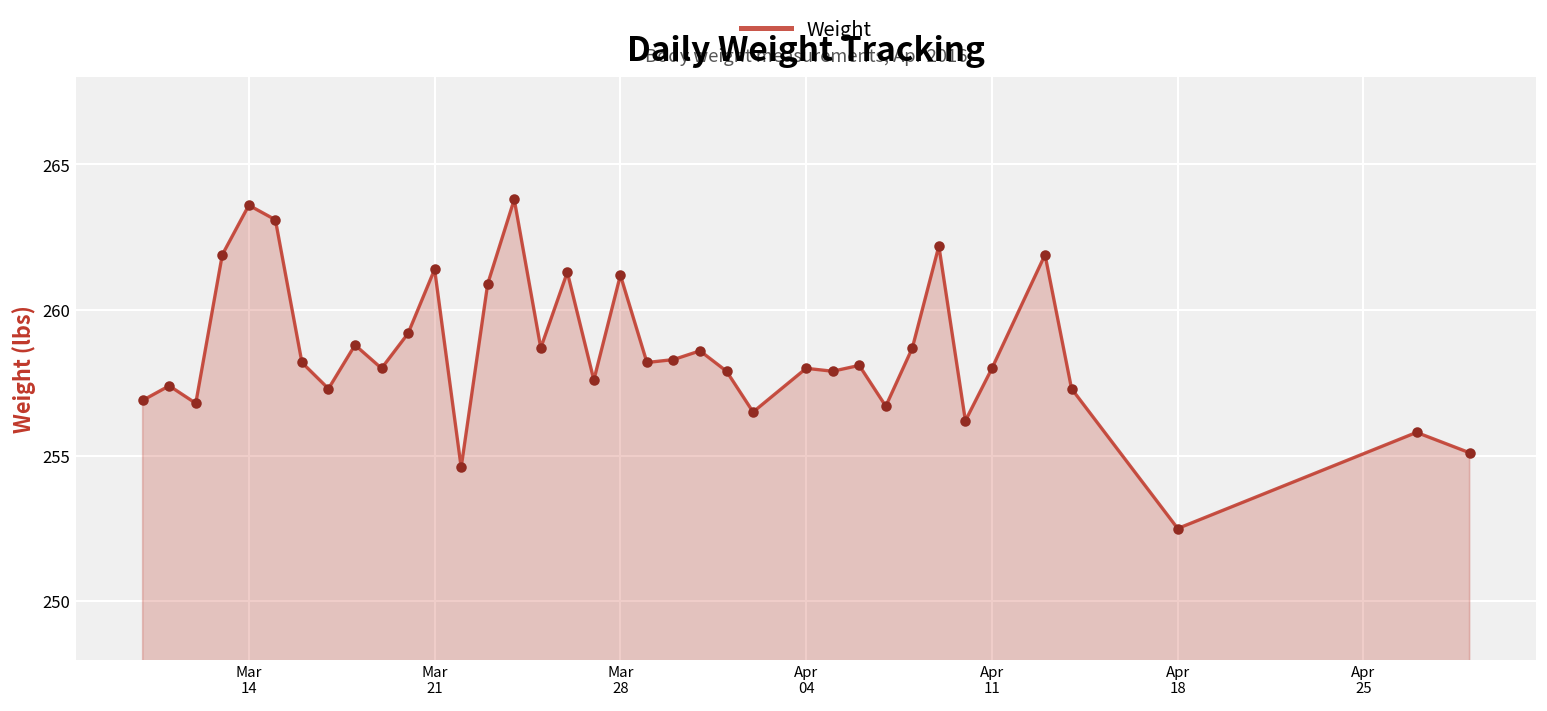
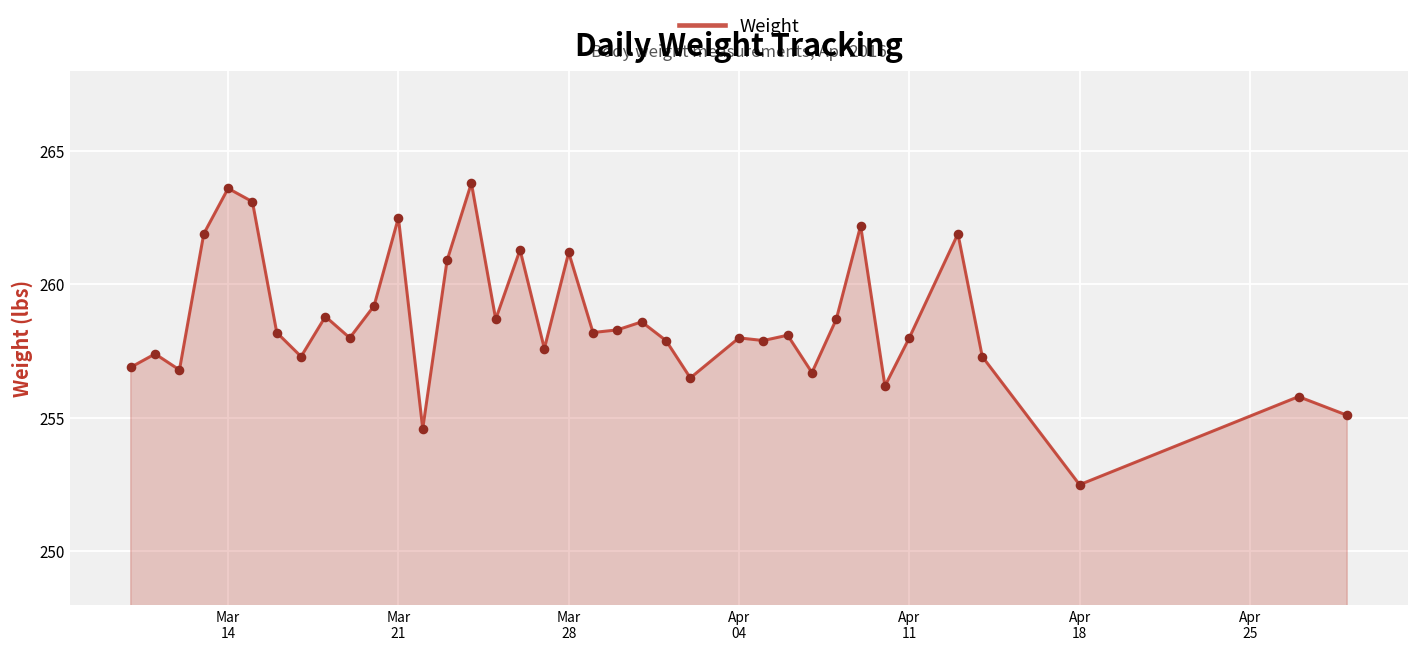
  {
    "Mar 14": 263.6,
-   "Mar 21": 261.4,
+   "Mar 21": 262.5,
    "Mar 28": 261.2,
    "Apr 04": 258.0,
    "Apr 11": 258.0,
    "Apr 18": 252.5
  }
